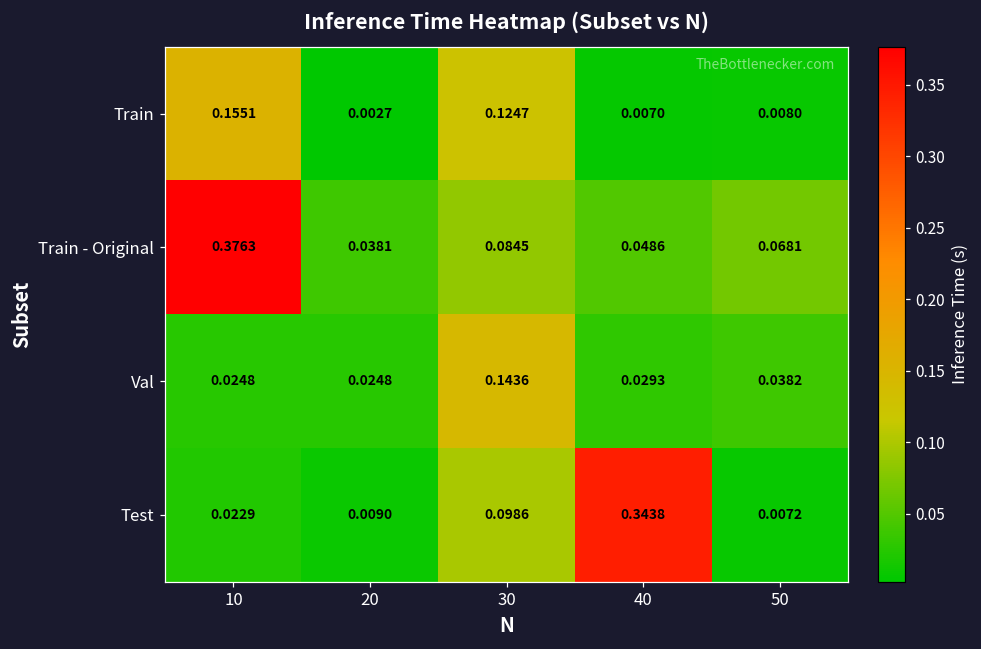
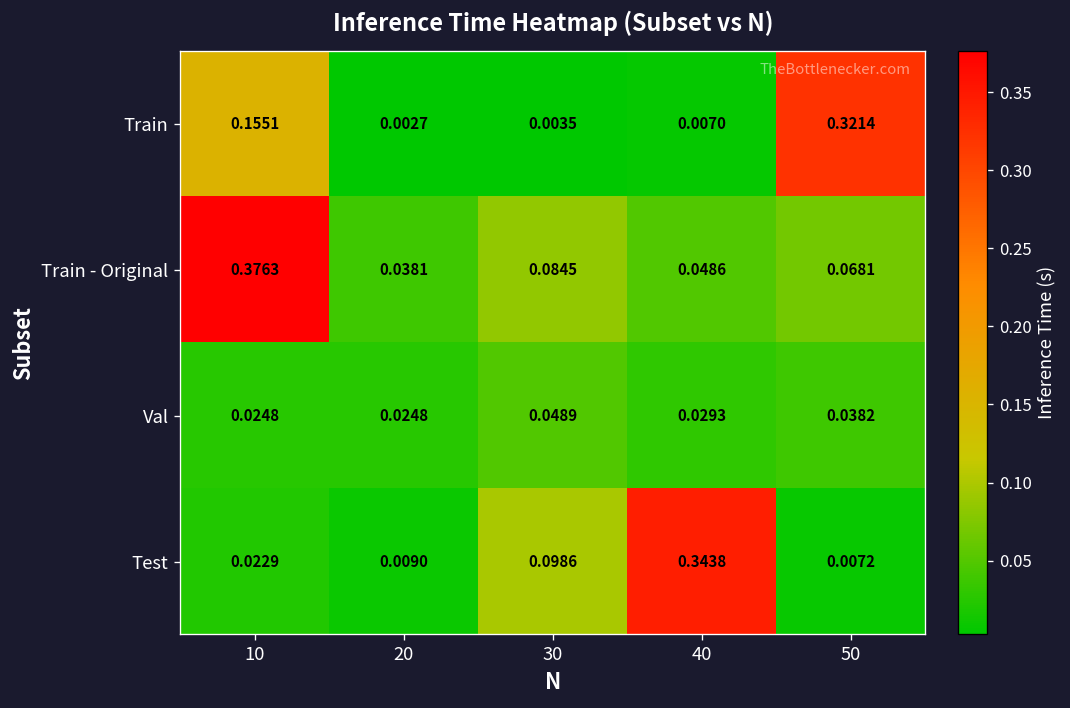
  {
    "Train": {
      "10": 0.1551,
      "20": 0.0027,
-     "30": 0.1247,
+     "30": 0.0035,
      "40": 0.0070,
-     "50": 0.0080
+     "50": 0.3214
    },
    "Train - Original": {
      "10": 0.3763,
      "20": 0.0381,
      "30": 0.0845,
      "40": 0.0486,
      "50": 0.0681
    },
    "Val": {
      "10": 0.0248,
      "20": 0.0248,
-     "30": 0.1436,
+     "30": 0.0489,
      "40": 0.0293,
      "50": 0.0382
    },
    "Test": {
      "10": 0.0229,
      "20": 0.0090,
      "30": 0.0986,
      "40": 0.3438,
      "50": 0.0072
    }
  }
